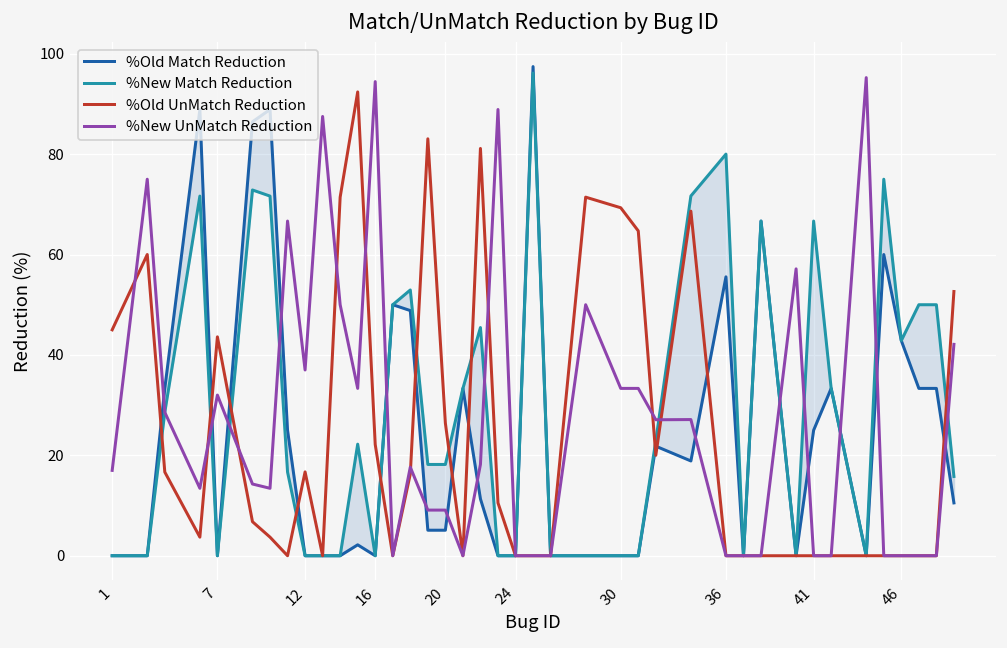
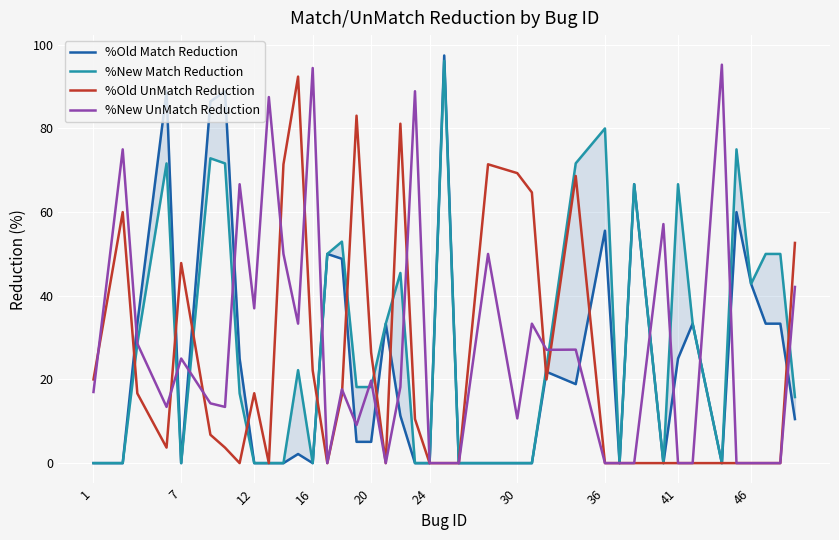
  {
    "%Old UnMatch Reduction": {
-     "1": 45,
-     "7": 44,
+     "1": 20,
+     "7": 48,
      "12": 17,
      "16": 22,
      "20": 26,
      "30": 69
    },
    "%New UnMatch Reduction": {
      "1": 17,
-     "7": 32,
+     "7": 25,
      "12": 37,
      "16": 94,
-     "20": 9,
-     "30": 33
+     "20": 20,
+     "30": 11
    }
  }
